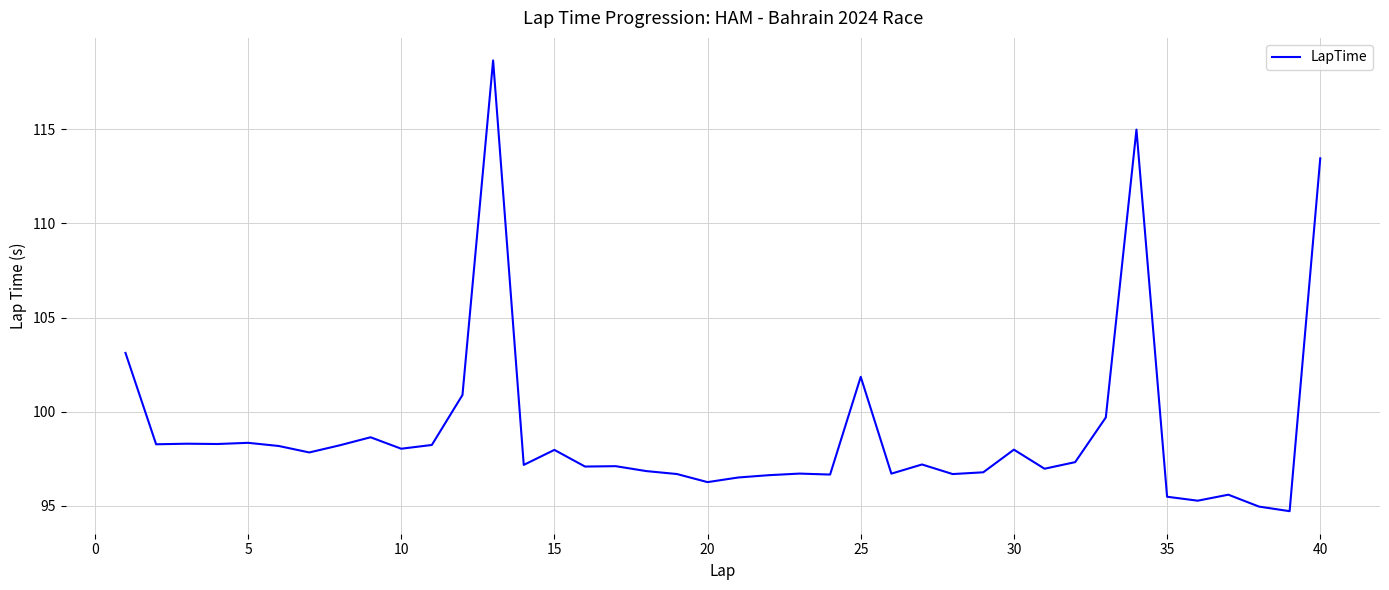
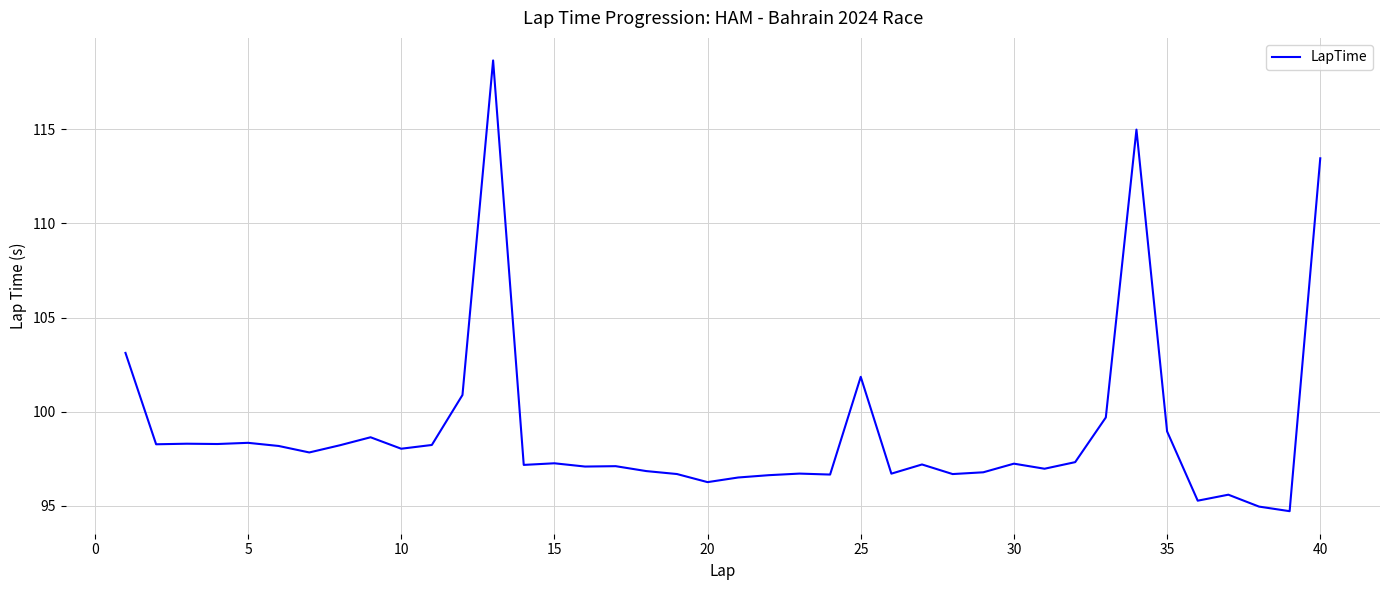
  {
    "5": 98.4,
    "10": 98.0,
-   "15": 98.0,
+   "15": 97.3,
    "20": 96.3,
    "25": 101.9,
-   "30": 98.0,
-   "35": 95.5,
+   "30": 97.2,
+   "35": 99.0,
    "40": 113.5
  }
